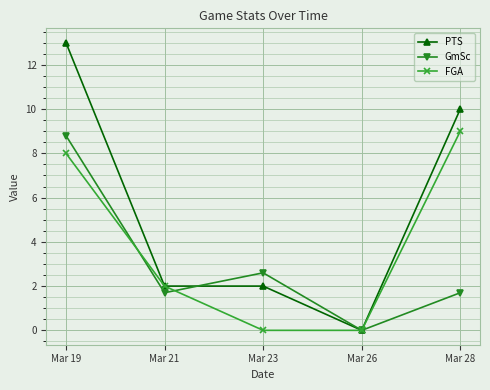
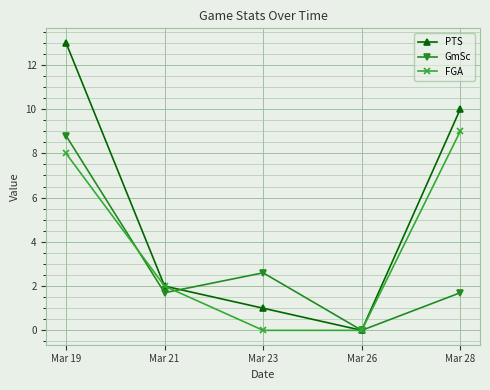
  {
    "PTS": {
      "Mar 19": 13,
-     "Mar 23": 2,
+     "Mar 23": 1,
      "Mar 28": 10
    }
  }
